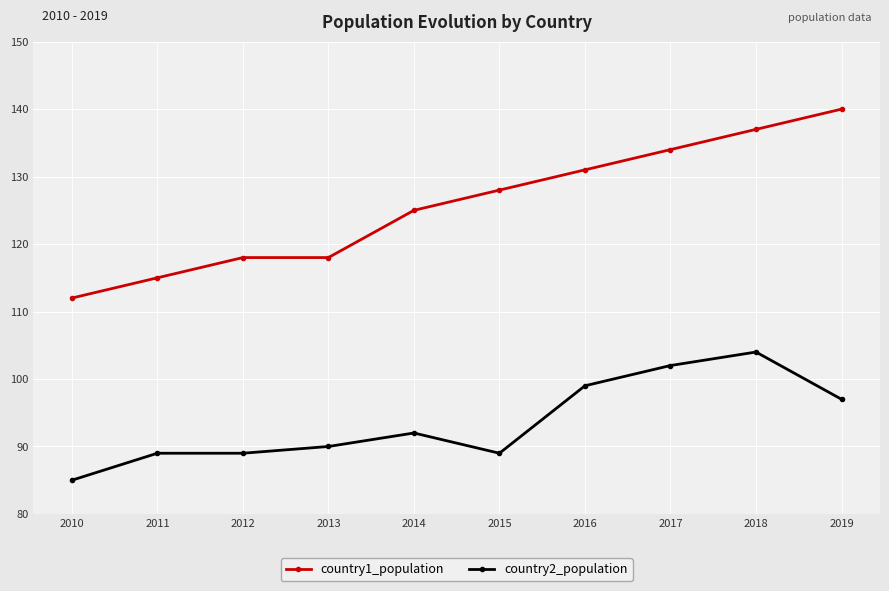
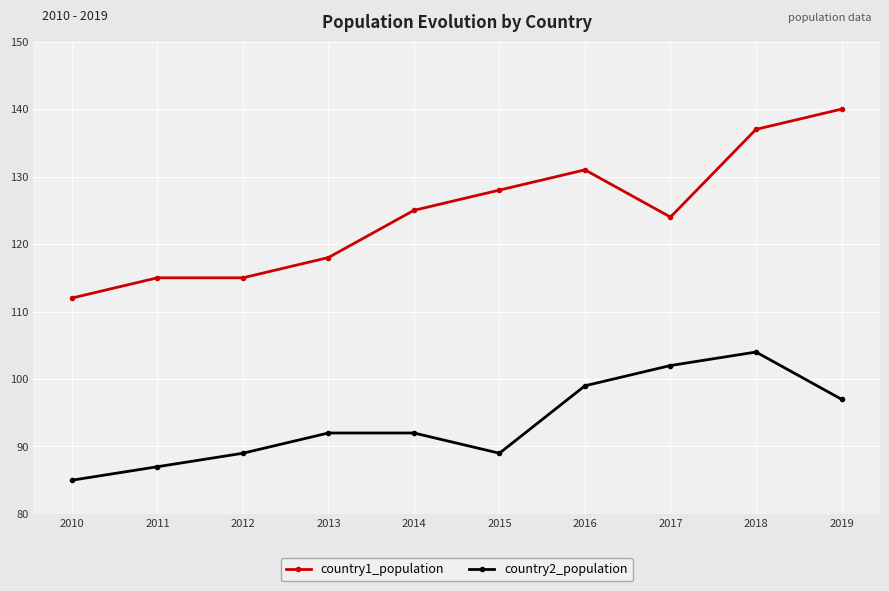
  {
    "country1_population": {
      "2010": 112,
      "2011": 115,
-     "2012": 118,
+     "2012": 115,
      "2013": 118,
      "2014": 125,
      "2015": 128,
      "2016": 131,
-     "2017": 134,
+     "2017": 124,
      "2018": 137,
      "2019": 140
    },
    "country2_population": {
      "2010": 85,
-     "2011": 89,
+     "2011": 87,
      "2012": 89,
-     "2013": 90,
+     "2013": 92,
      "2014": 92,
      "2015": 89,
      "2016": 99,
      "2017": 102,
      "2018": 104,
      "2019": 97
    }
  }
